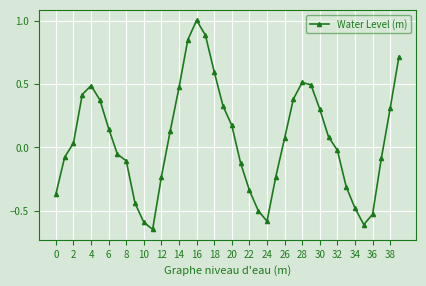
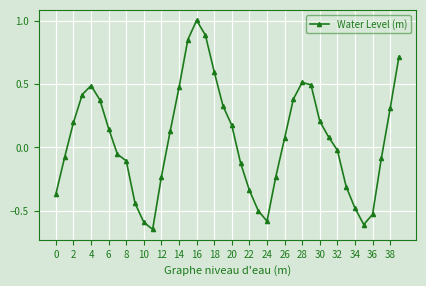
  {
    "0": -0.37,
-   "2": 0.03,
+   "2": 0.20,
    "4": 0.49,
    "6": 0.15,
    "8": -0.11,
    "10": -0.59,
    "12": -0.23,
    "14": 0.48,
    "16": 1.01,
    "18": 0.60,
    "20": 0.17,
    "22": -0.34,
    "24": -0.58,
    "26": 0.07,
    "28": 0.52,
-   "30": 0.30,
+   "30": 0.21,
    "32": -0.02,
    "34": -0.48,
    "36": -0.53,
    "38": 0.31
  }
